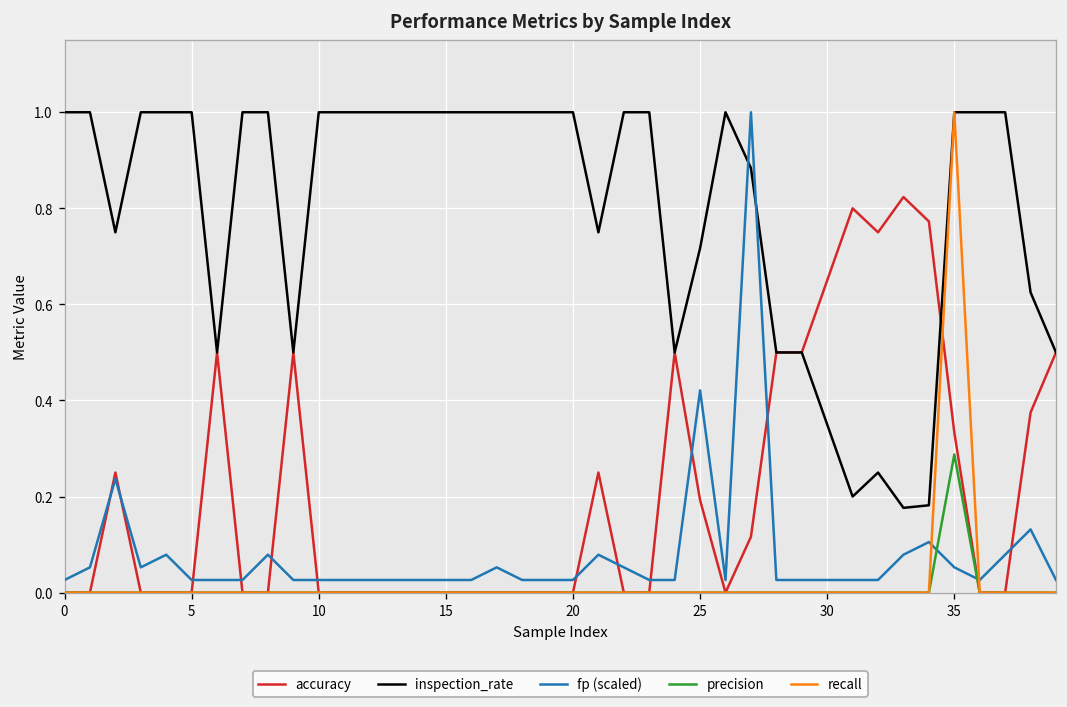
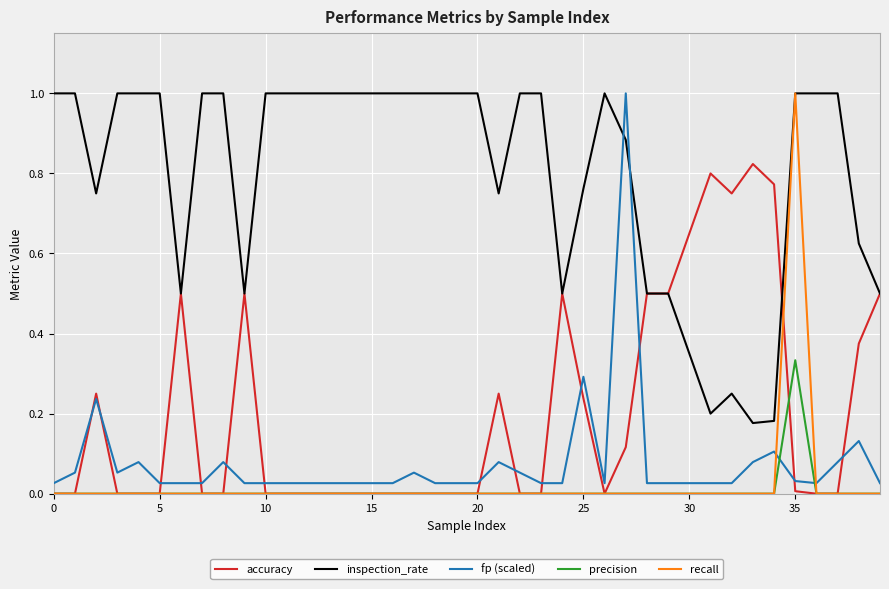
  {
    "accuracy": {
-     "25": 0.19,
-     "35": 0.33
+     "25": 0.24,
+     "35": 0.01
    },
    "inspection_rate": {
      "0": 1.00,
      "5": 1.00,
      "10": 1.00,
      "15": 1.00,
      "20": 1.00,
-     "25": 0.72
+     "25": 0.76
    },
    "fp (scaled)": {
      "0": 0.03,
      "5": 0.03,
      "10": 0.03,
      "15": 0.03,
      "20": 0.03,
-     "25": 0.42,
-     "35": 0.05
+     "25": 0.29,
+     "35": 0.03
    },
    "precision": {
-     "35": 0.29
+     "35": 0.33
    }
  }
